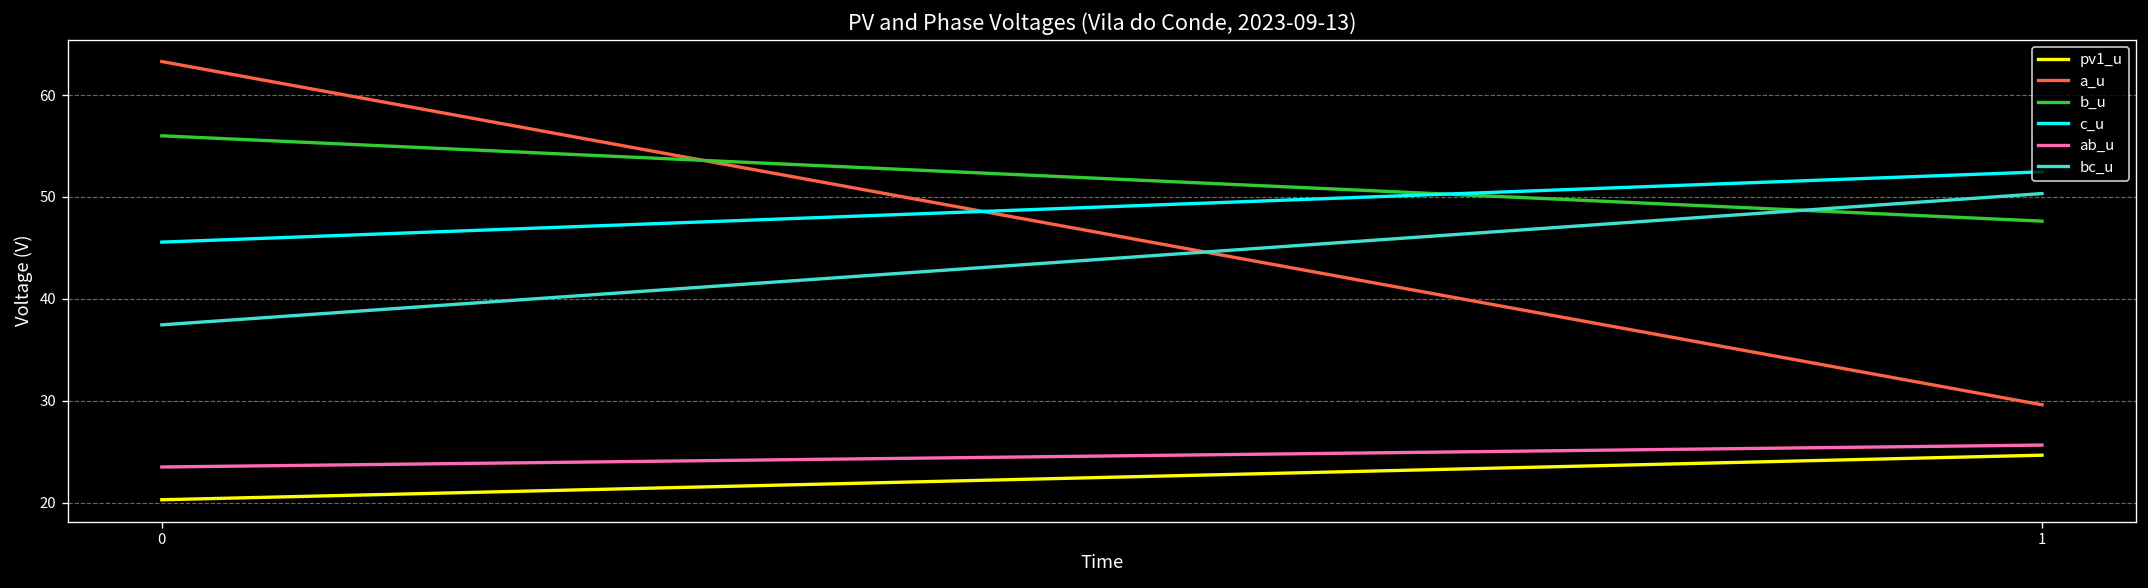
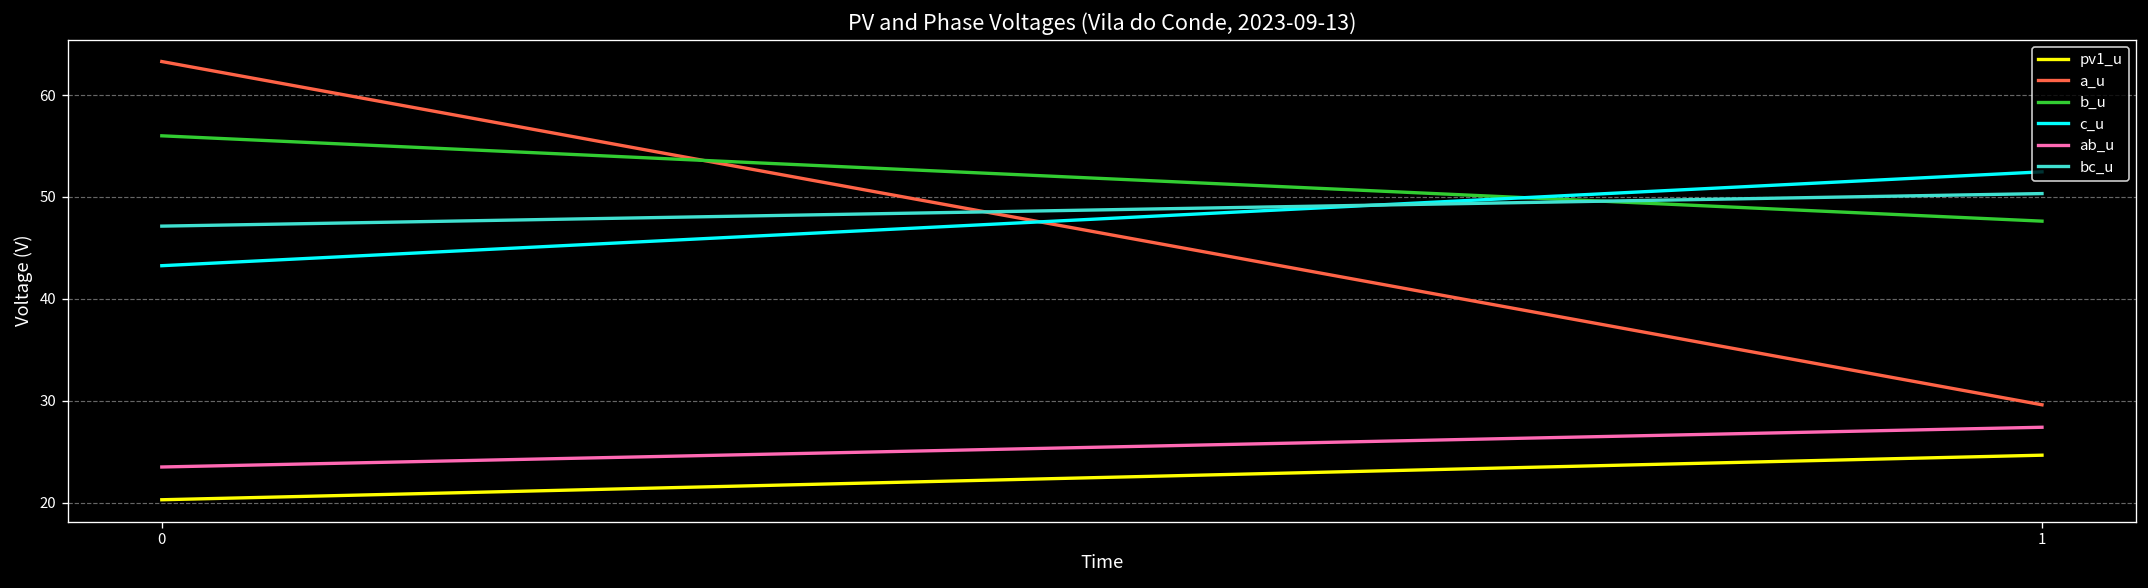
  {
    "pv1_u": {
      "0": 20,
      "1": 25
    },
    "a_u": {
      "0": 63,
      "1": 30
    },
    "b_u": {
      "0": 56,
      "1": 48
    },
    "c_u": {
-     "0": 46
+     "0": 43
    },
    "ab_u": {
      "0": 23,
-     "1": 26
+     "1": 27
    },
    "bc_u": {
-     "0": 37,
+     "0": 47,
      "1": 50
    }
  }
